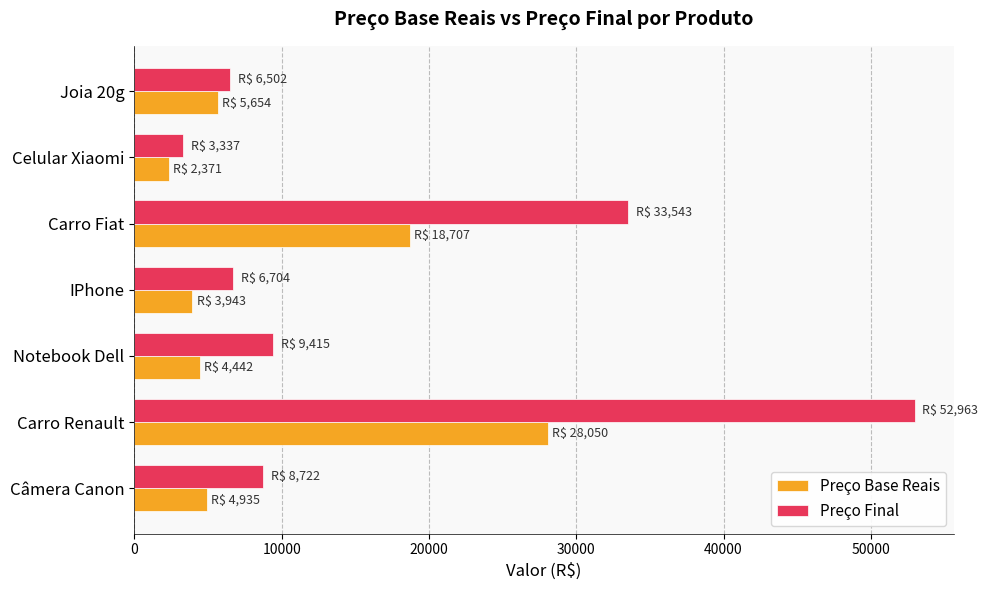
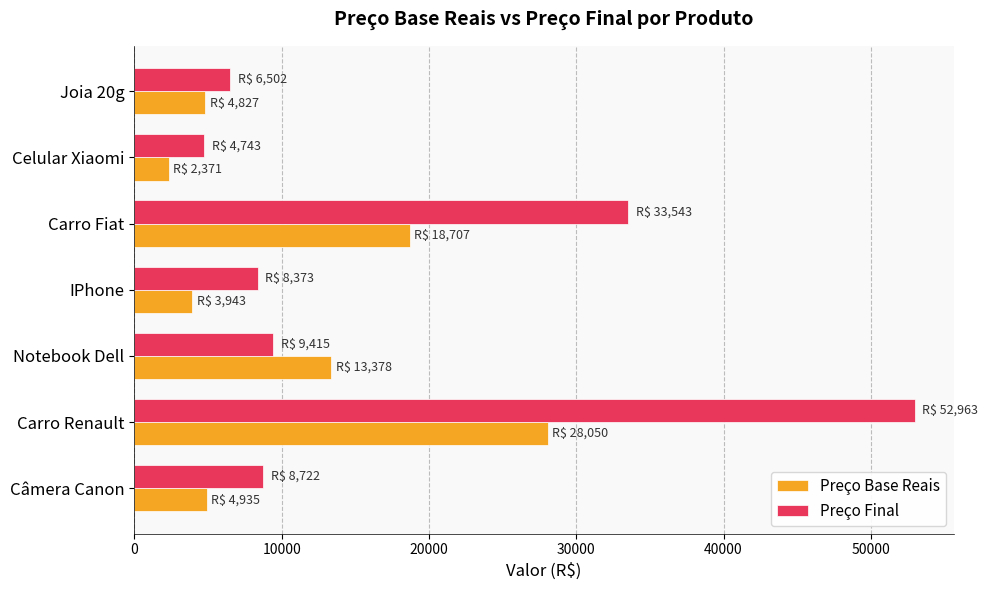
  {
    "Preço Base Reais": {
-     "Joia 20g": "5,654",
+     "Joia 20g": "4,827",
      "Celular Xiaomi": "2,371",
      "Carro Fiat": "18,707",
      "IPhone": "3,943",
-     "Notebook Dell": "4,442",
+     "Notebook Dell": "13,378",
      "Carro Renault": "28,050",
      "Câmera Canon": "4,935"
    },
    "Preço Final": {
      "Joia 20g": "6,502",
-     "Celular Xiaomi": "3,337",
+     "Celular Xiaomi": "4,743",
      "Carro Fiat": "33,543",
-     "IPhone": "6,704",
+     "IPhone": "8,373",
      "Notebook Dell": "9,415",
      "Carro Renault": "52,963",
      "Câmera Canon": "8,722"
    }
  }
